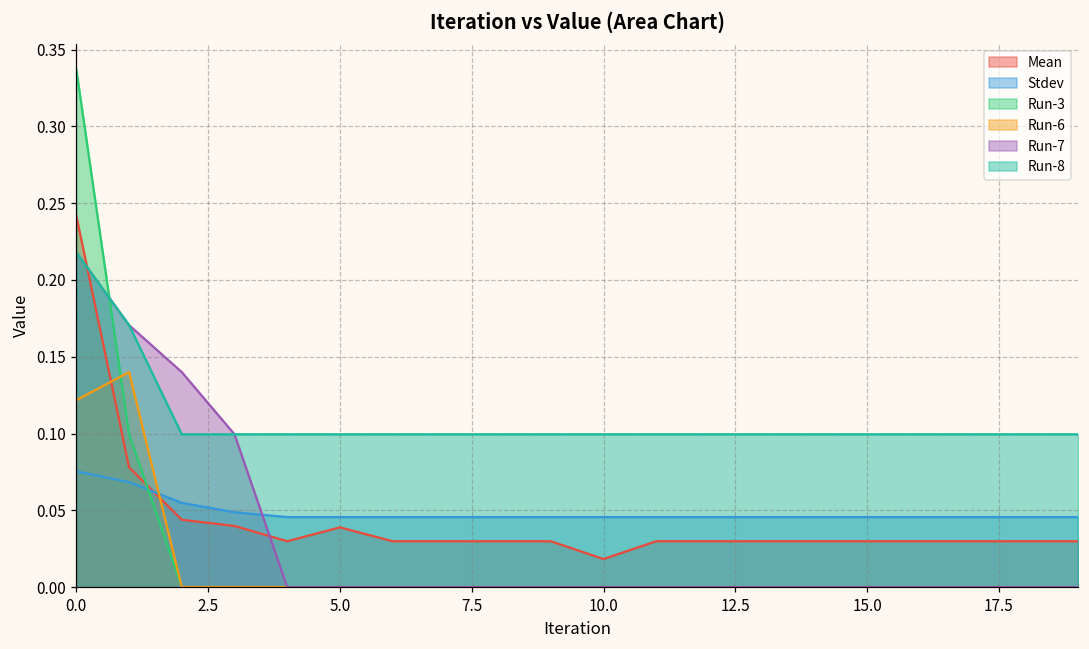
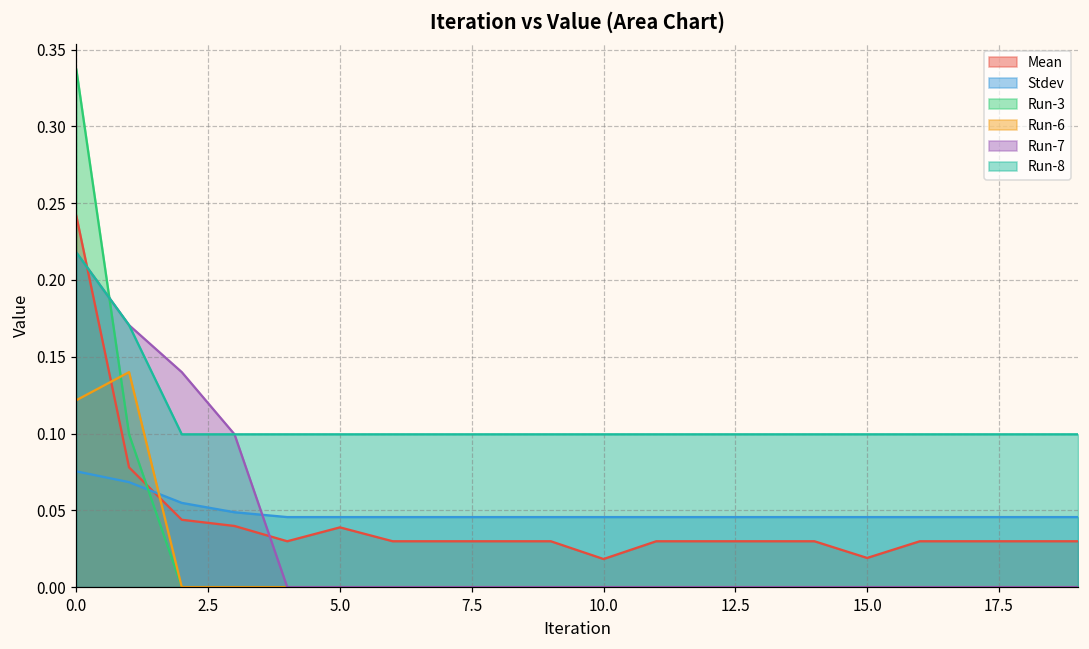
  {
    "Mean": {
      "0.0": 0.242,
      "5.0": 0.039,
      "10.0": 0.018,
-     "15.0": 0.030
+     "15.0": 0.019
    },
    "Run-6": {
      "0.0": 0.122
    }
  }
